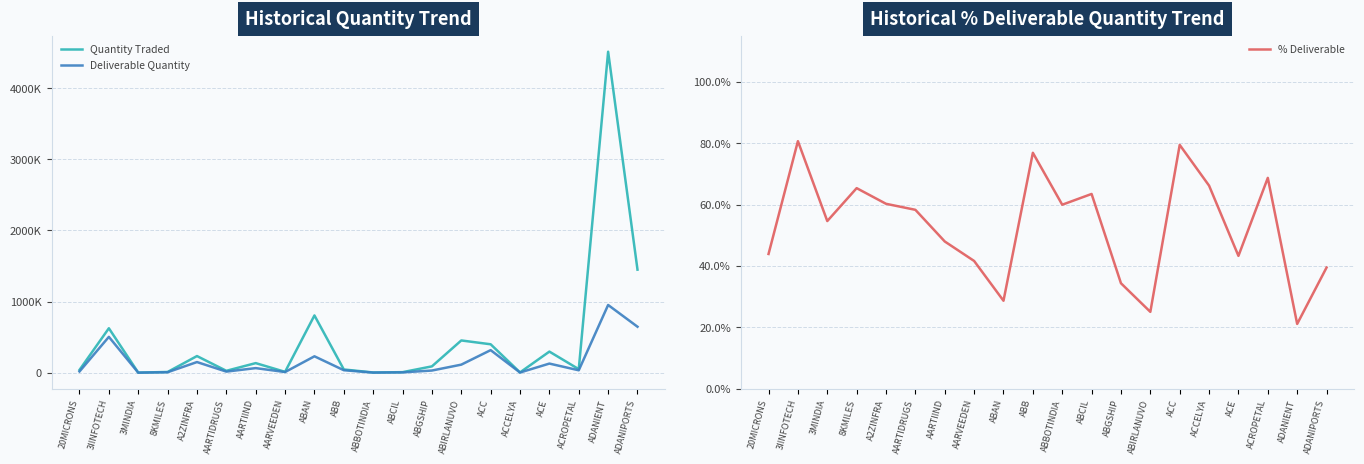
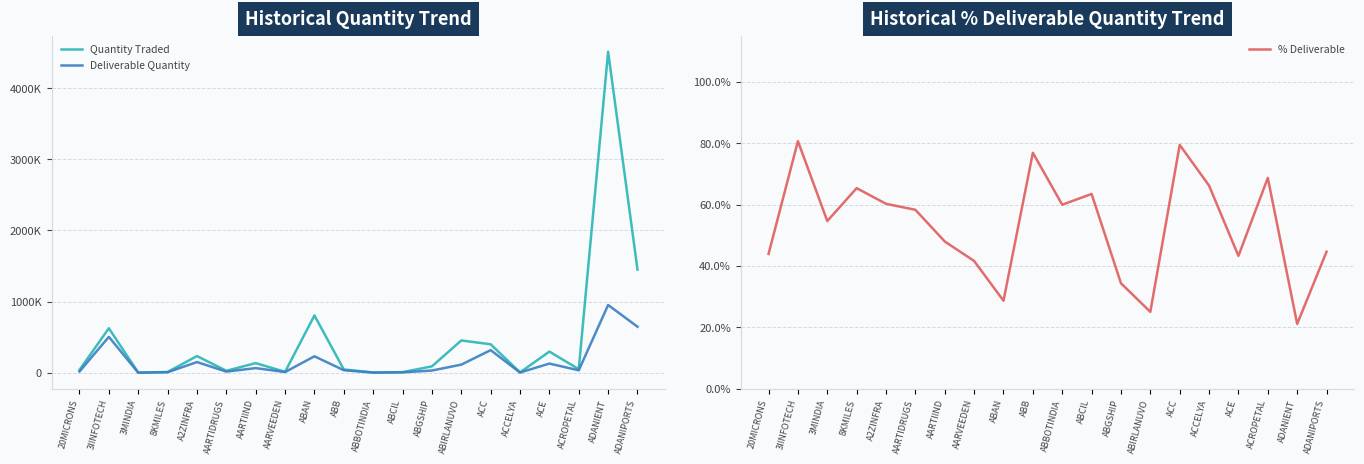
  {
    "Historical % Deliverable Quantity Trend": {
      "20MICRONS": "44%",
      "3IINFOTECH": "81%",
      "3MINDIA": "55%",
      "8KMILES": "65%",
      "A2ZINFRA": "60%",
      "AARTIDRUGS": "58%",
      "AARTIIND": "48%",
      "AARVEEDEN": "42%",
      "ABAN": "29%",
      "ABB": "77%",
      "ABBOTINDIA": "60%",
      "ABCIL": "63%",
      "ABGSHIP": "34%",
      "ABIRLANUVO": "25%",
      "ACC": "79%",
      "ACCELYA": "66%",
      "ACE": "43%",
      "ACROPETAL": "69%",
      "ADANIENT": "21%",
-     "ADANIPORTS": "39%"
+     "ADANIPORTS": "45%"
    }
  }
